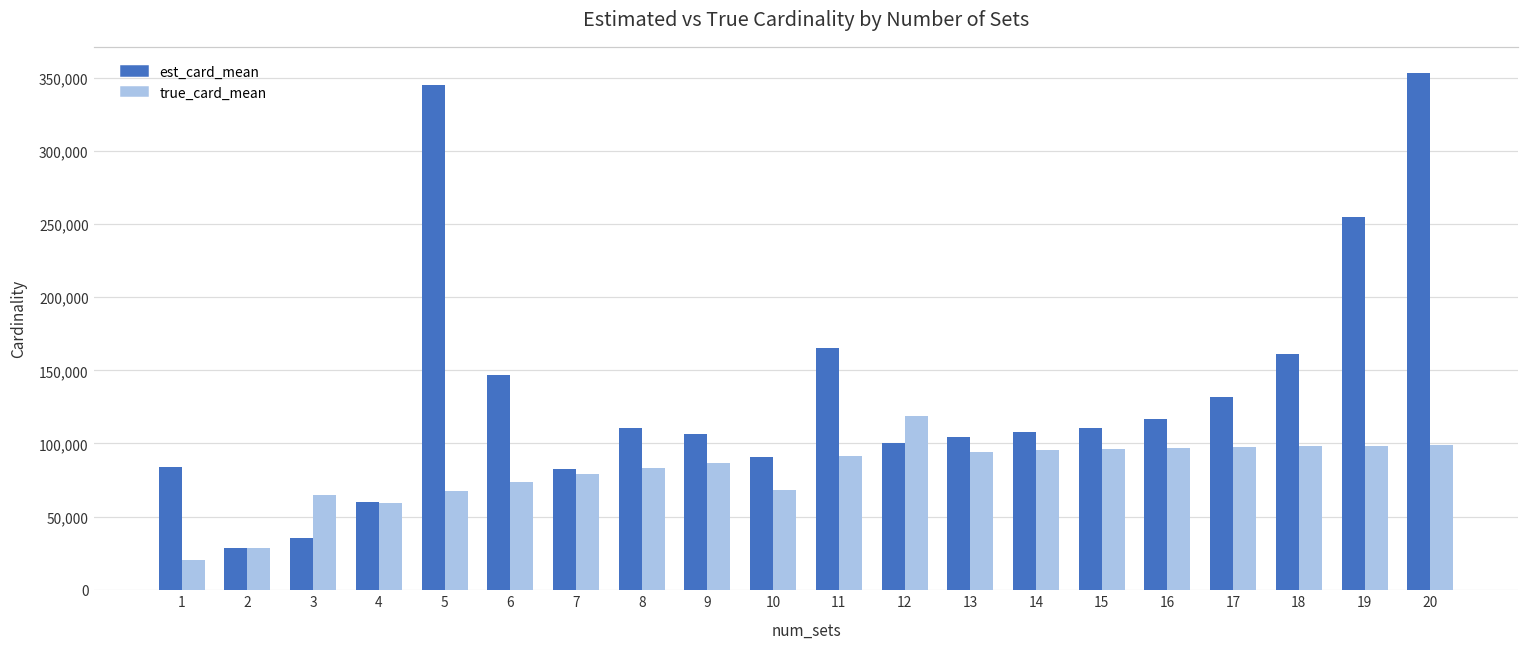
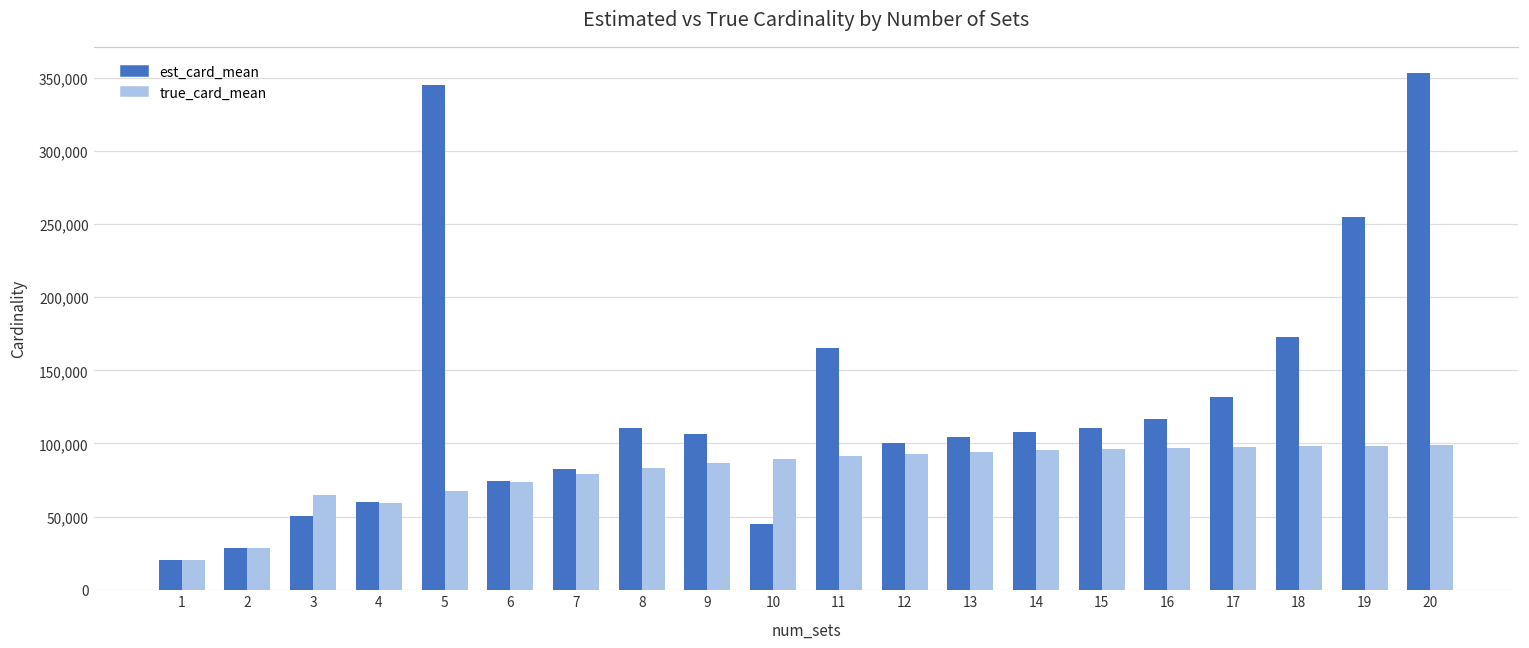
  {
    "est_card_mean": {
-     "1": "84,000",
+     "1": "20,000",
      "2": "28,000",
-     "3": "36,000",
+     "3": "50,000",
      "4": "60,000",
      "5": "345,000",
-     "6": "147,000",
+     "6": "75,000",
      "7": "82,000",
      "8": "111,000",
      "9": "106,000",
-     "10": "91,000",
+     "10": "45,000",
      "11": "165,000",
      "12": "100,000",
      "13": "104,000",
      "14": "108,000",
      "15": "111,000",
      "16": "116,000",
      "17": "132,000",
-     "18": "161,000",
+     "18": "173,000",
      "19": "255,000",
      "20": "354,000"
    },
    "true_card_mean": {
      "1": "20,000",
      "2": "28,000",
      "3": "65,000",
      "4": "59,000",
      "5": "67,000",
      "6": "74,000",
      "7": "79,000",
      "8": "83,000",
      "9": "87,000",
-     "10": "68,000",
+     "10": "89,000",
      "11": "91,000",
-     "12": "119,000",
+     "12": "93,000",
      "13": "94,000",
      "14": "96,000",
      "15": "96,000",
      "16": "97,000",
      "17": "98,000",
      "18": "98,000",
      "19": "99,000",
      "20": "99,000"
    }
  }
